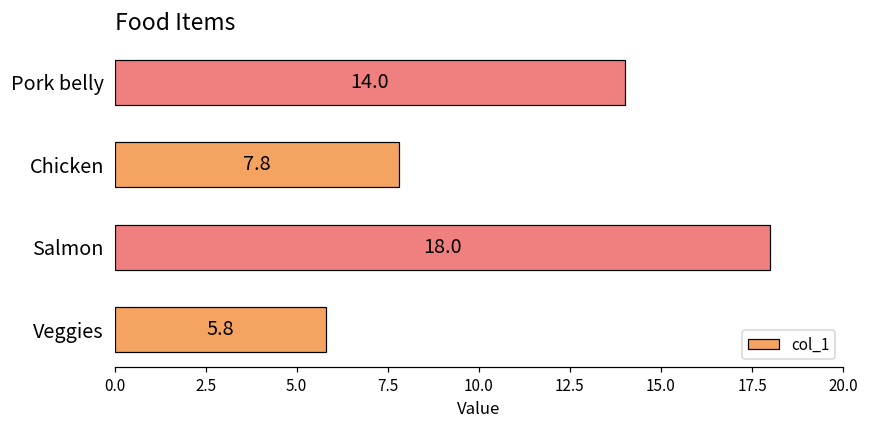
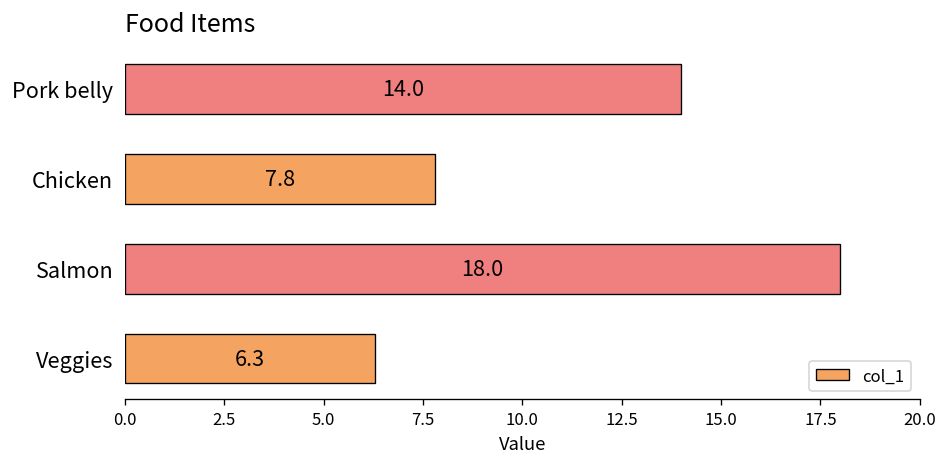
  {
    "Pork belly": 14.0,
    "Chicken": 7.8,
    "Salmon": 18.0,
-   "Veggies": 5.8
+   "Veggies": 6.3
  }
